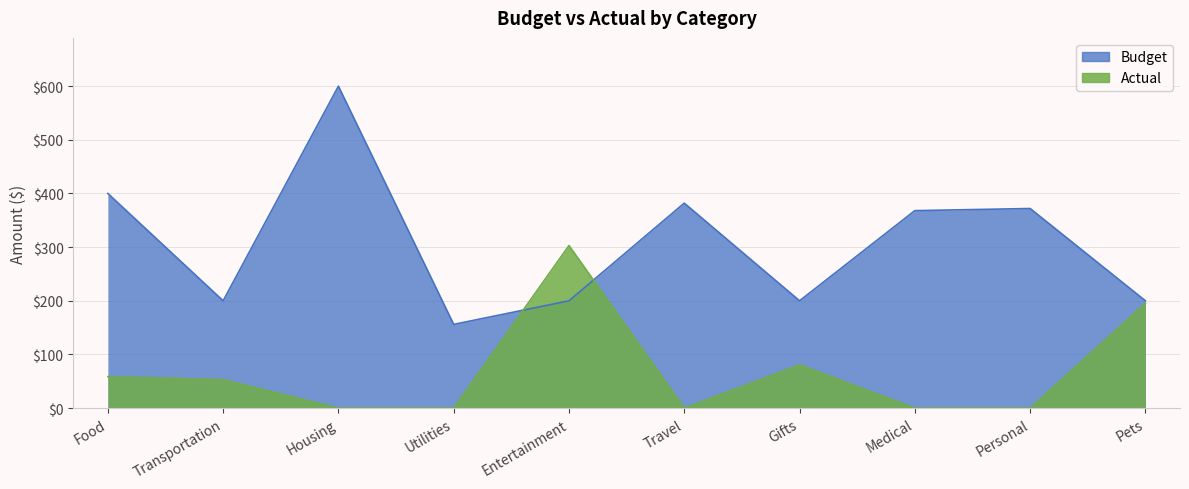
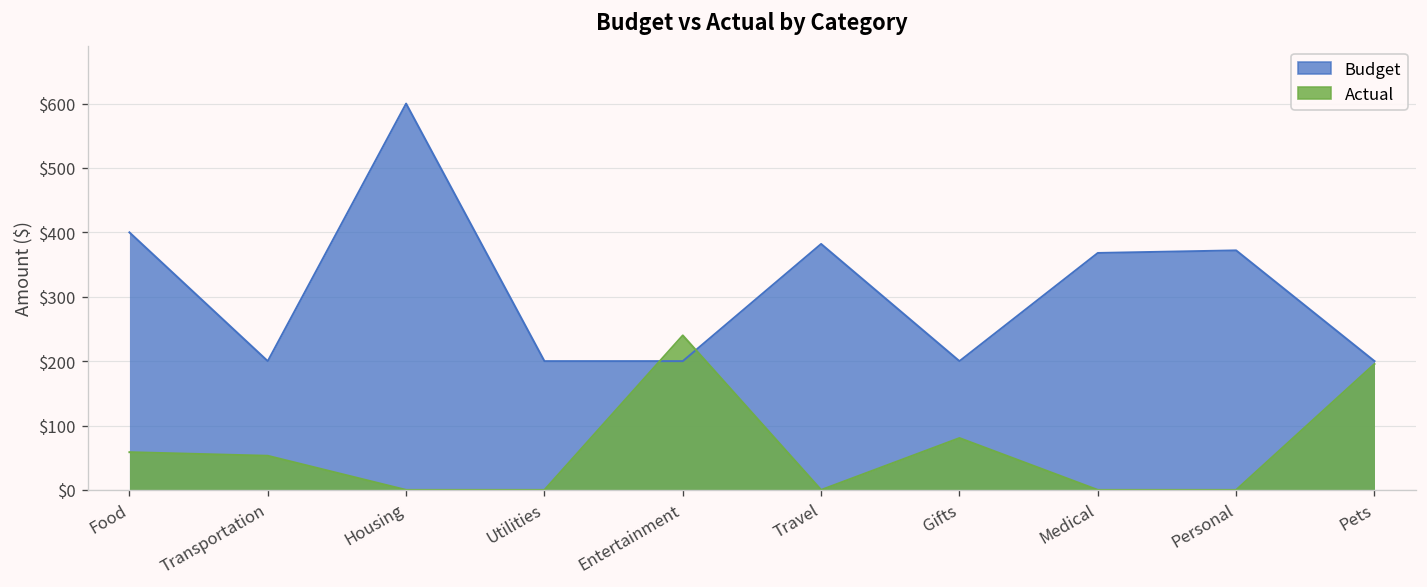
  {
    "Budget": {
      "Food": "$400",
      "Transportation": "$200",
      "Housing": "$600",
-     "Utilities": "$160",
+     "Utilities": "$200",
      "Entertainment": "$200",
      "Travel": "$380",
      "Gifts": "$200",
      "Medical": "$370",
      "Personal": "$370"
    },
    "Actual": {
      "Food": "$60",
      "Transportation": "$50",
      "Housing": "$0",
      "Utilities": "$0",
-     "Entertainment": "$300",
+     "Entertainment": "$240",
      "Travel": "$0",
      "Gifts": "$80",
      "Medical": "$0",
      "Personal": "$0"
    }
  }
